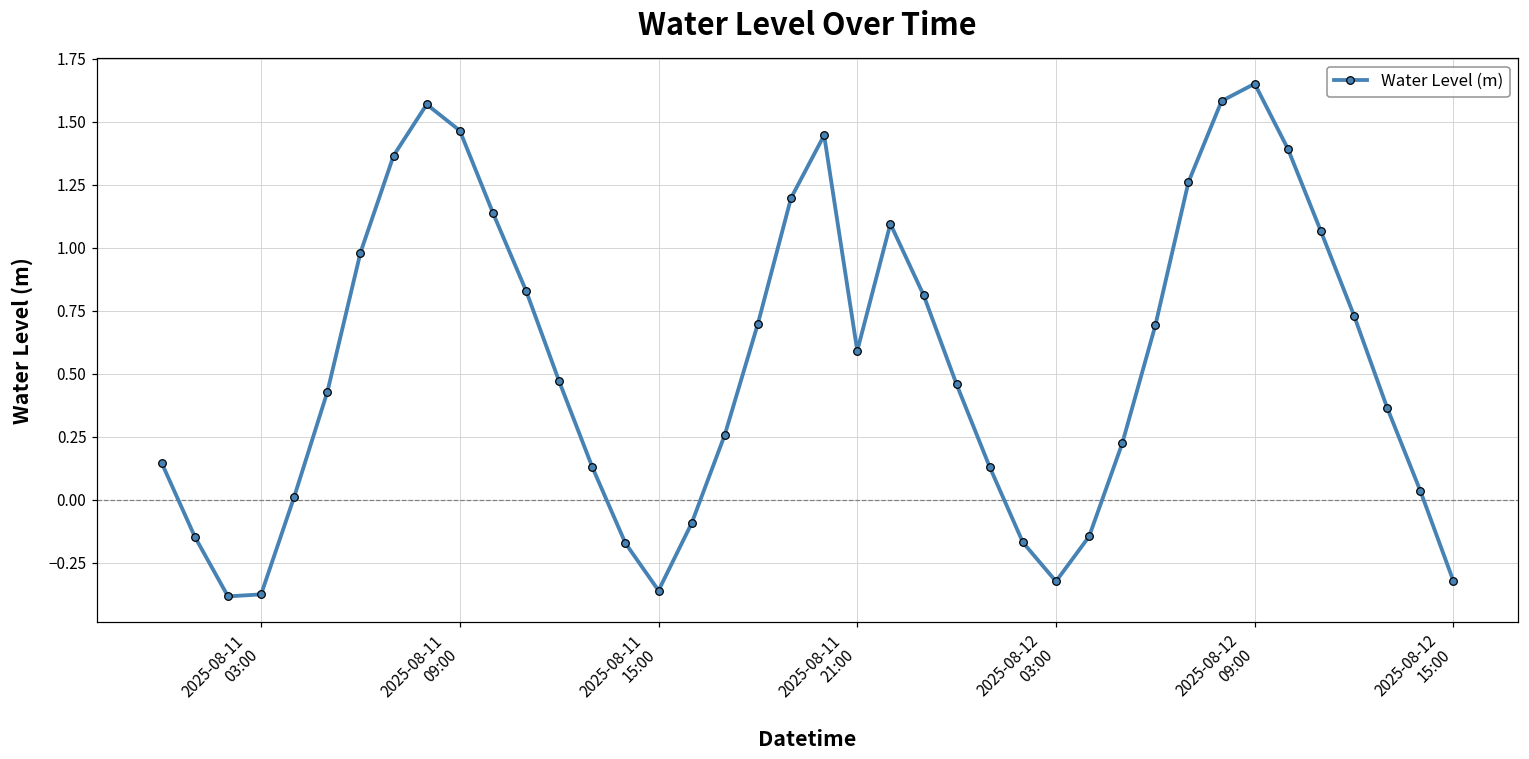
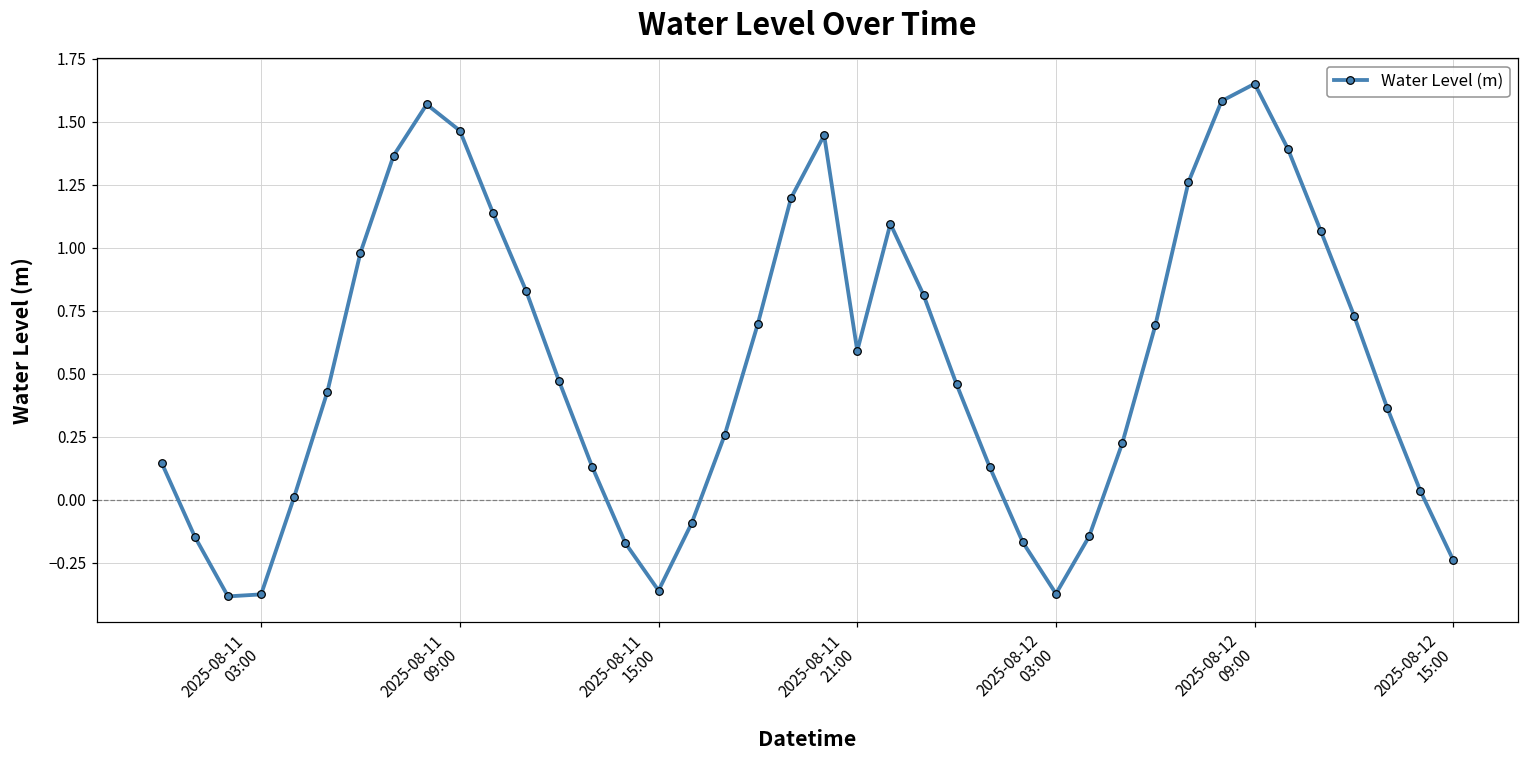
  {
    "2025-08-11 03:00": -0.38,
    "2025-08-11 09:00": 1.46,
    "2025-08-11 15:00": -0.36,
    "2025-08-11 21:00": 0.59,
-   "2025-08-12 03:00": -0.32,
+   "2025-08-12 03:00": -0.37,
    "2025-08-12 09:00": 1.65,
-   "2025-08-12 15:00": -0.32
+   "2025-08-12 15:00": -0.24
  }
